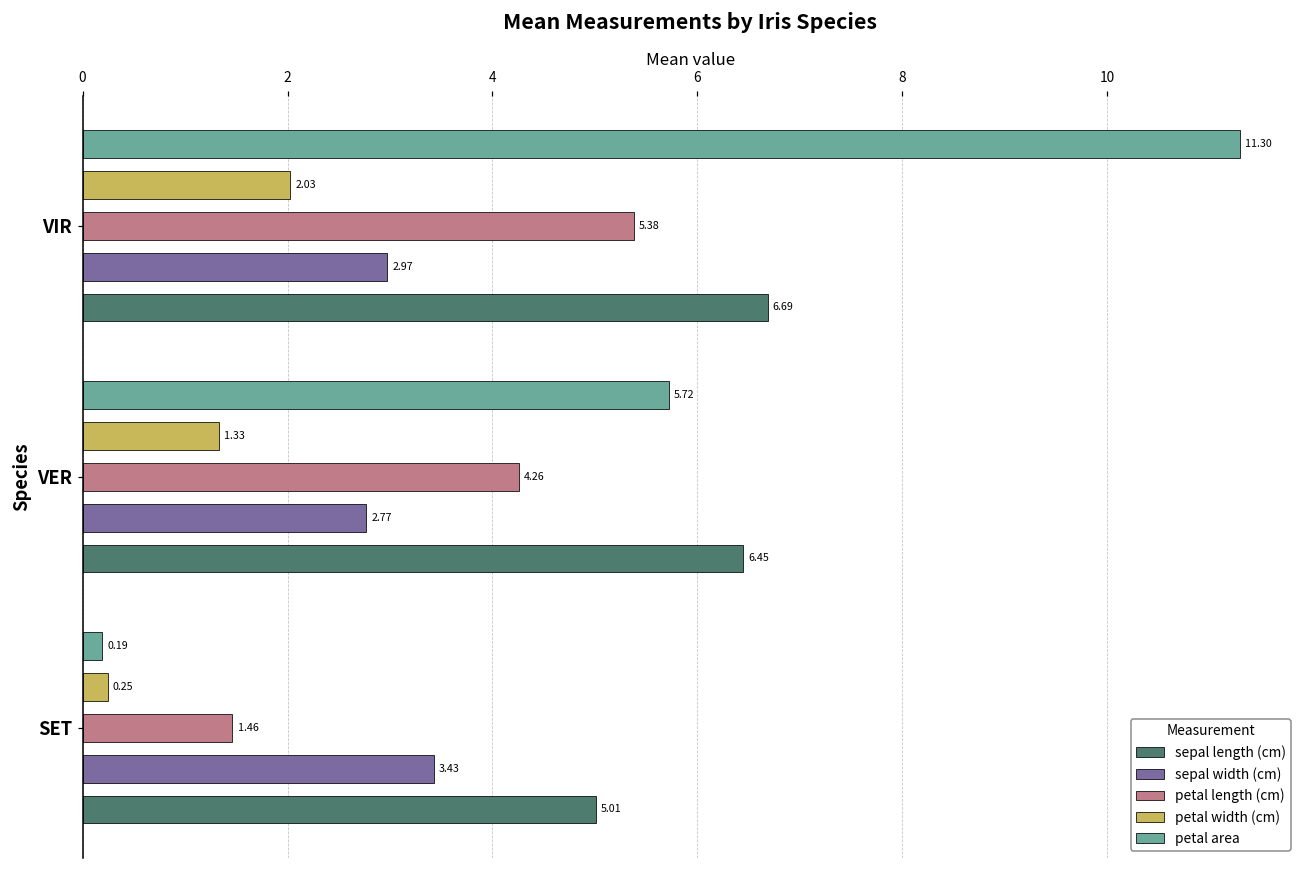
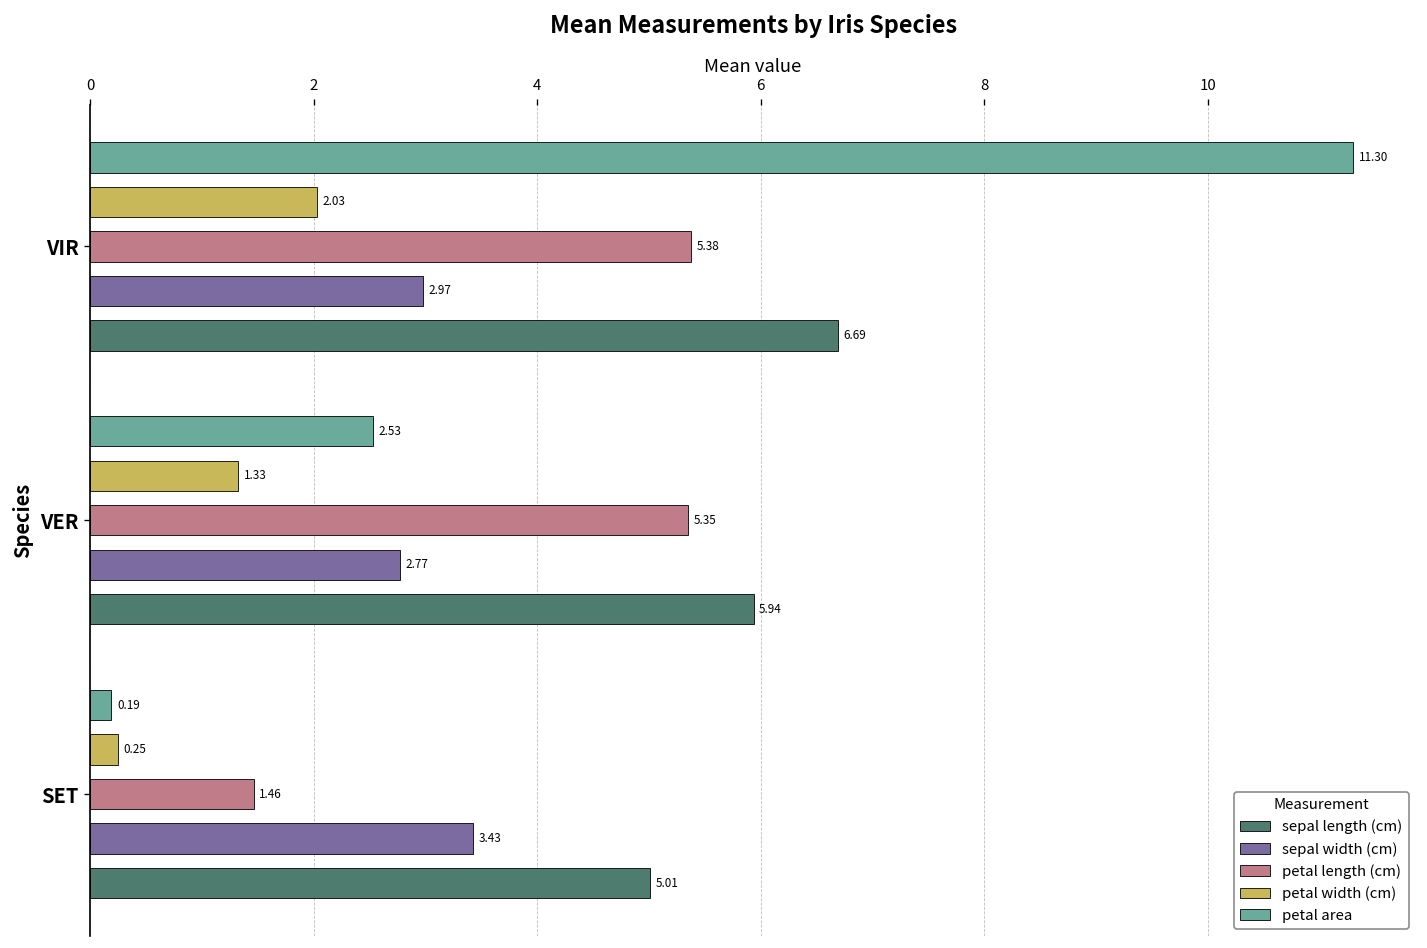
  {
    "sepal length (cm)": {
      "VIR": 6.69,
-     "VER": 6.45,
+     "VER": 5.94,
      "SET": 5.01
    },
    "sepal width (cm)": {
      "VIR": 2.97,
      "VER": 2.77,
      "SET": 3.43
    },
    "petal length (cm)": {
      "VIR": 5.38,
-     "VER": 4.26,
+     "VER": 5.35,
      "SET": 1.46
    },
    "petal width (cm)": {
      "VIR": 2.03,
      "VER": 1.33,
      "SET": 0.25
    },
    "petal area": {
      "VIR": 11.30,
-     "VER": 5.72,
+     "VER": 2.53,
      "SET": 0.19
    }
  }
